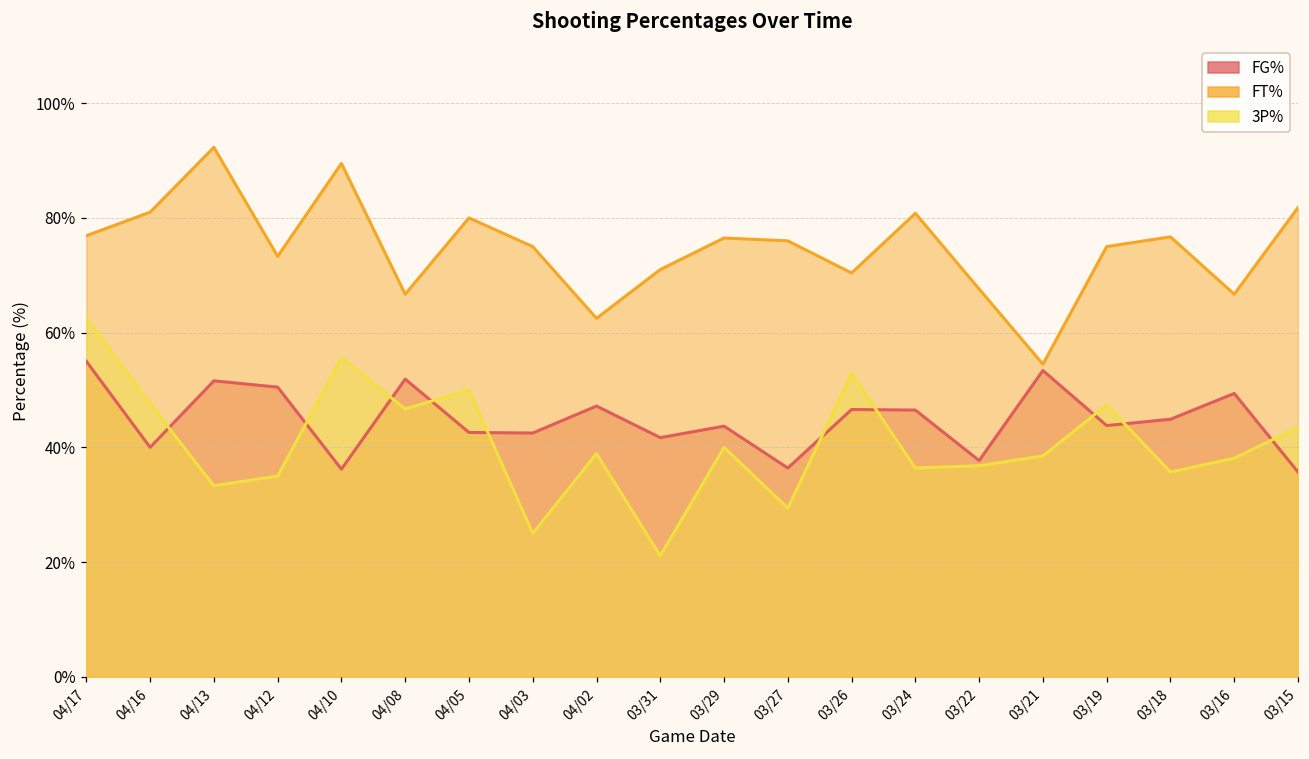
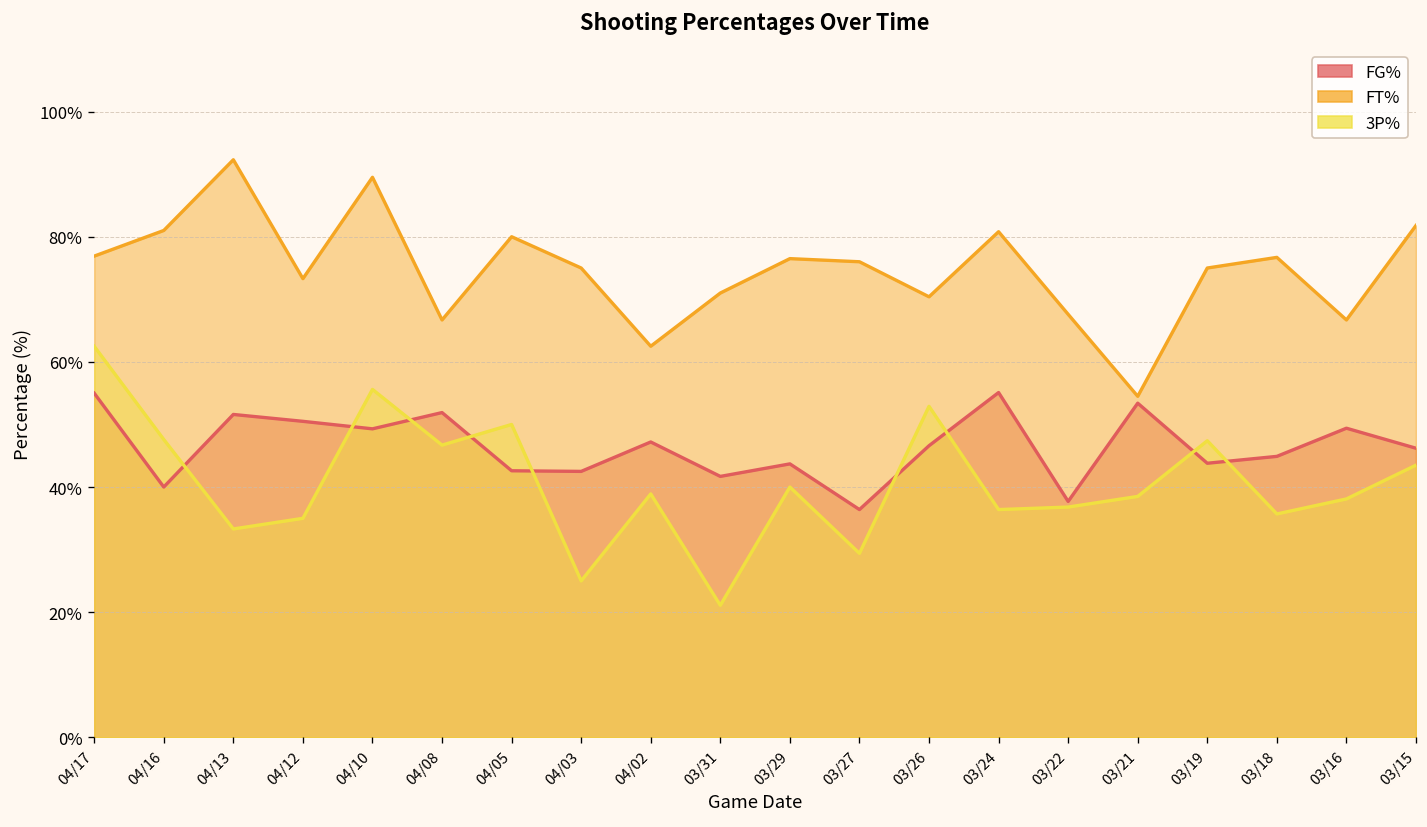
  {
    "FG%": {
      "04/17": "55%",
      "04/16": "40%",
      "04/13": "52%",
      "04/12": "51%",
-     "04/10": "36%",
+     "04/10": "49%",
      "04/08": "52%",
      "04/05": "43%",
      "04/03": "43%",
      "04/02": "47%",
      "03/31": "42%",
      "03/29": "44%",
      "03/27": "36%",
      "03/26": "47%",
-     "03/24": "47%",
+     "03/24": "55%",
      "03/22": "38%",
      "03/21": "53%",
      "03/19": "44%",
      "03/18": "45%",
      "03/16": "49%",
-     "03/15": "36%"
+     "03/15": "46%"
    }
  }
